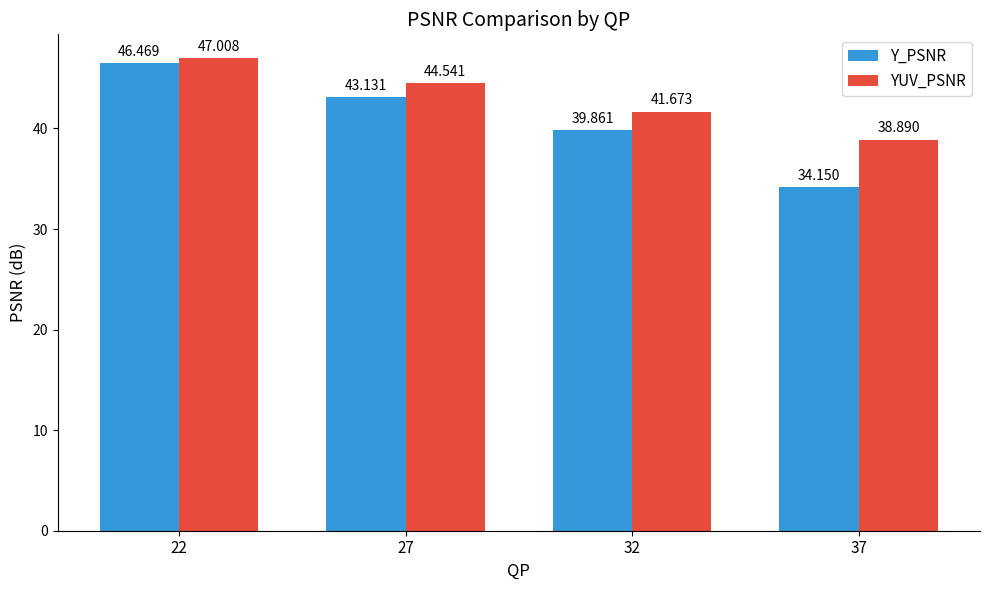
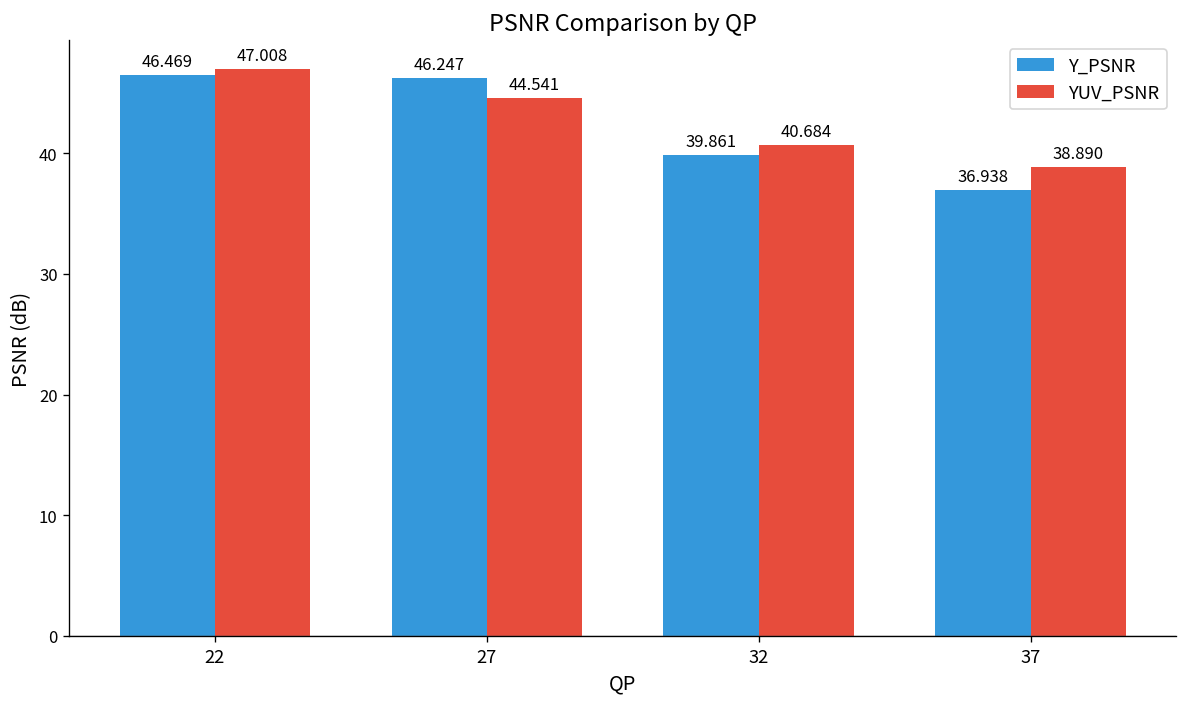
  {
    "Y_PSNR": {
      "22": 46.469,
-     "27": 43.131,
+     "27": 46.247,
      "32": 39.861,
-     "37": 34.150
+     "37": 36.938
    },
    "YUV_PSNR": {
      "22": 47.008,
      "27": 44.541,
-     "32": 41.673,
+     "32": 40.684,
      "37": 38.890
    }
  }
